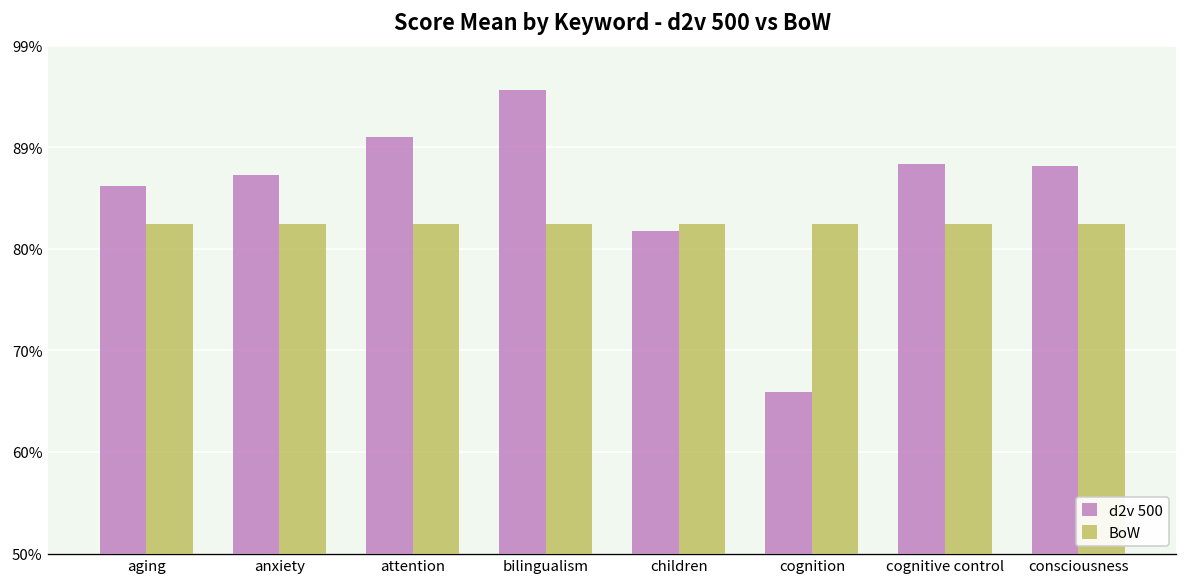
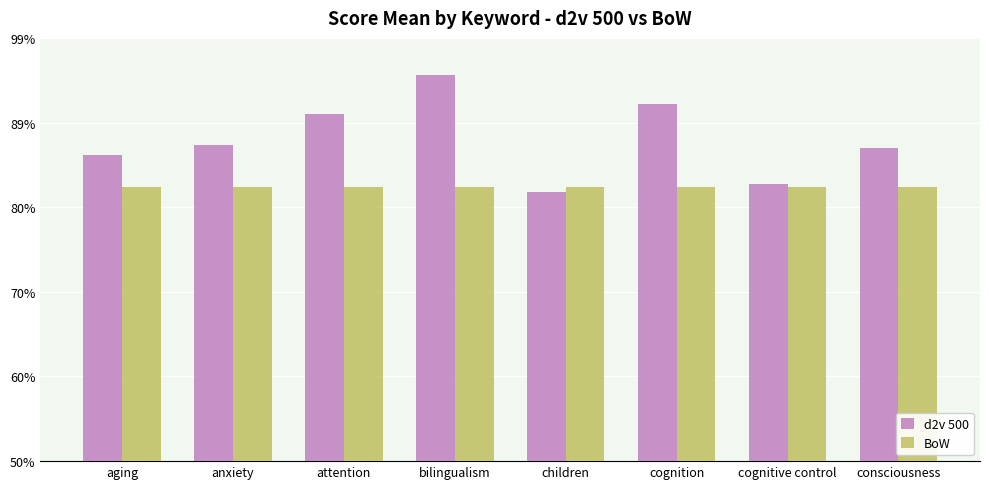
  {
    "d2v 500": {
      "aging": "85%",
      "anxiety": "86%",
      "attention": "90%",
      "bilingualism": "95%",
      "children": "81%",
-     "cognition": "65%",
-     "cognitive control": "87%",
-     "consciousness": "87%"
+     "cognition": "91%",
+     "cognitive control": "82%",
+     "consciousness": "86%"
    },
    "BoW": {
      "aging": "82%",
      "anxiety": "82%",
      "attention": "82%",
      "bilingualism": "82%",
      "children": "82%",
      "cognition": "82%",
      "cognitive control": "82%",
      "consciousness": "82%"
    }
  }
